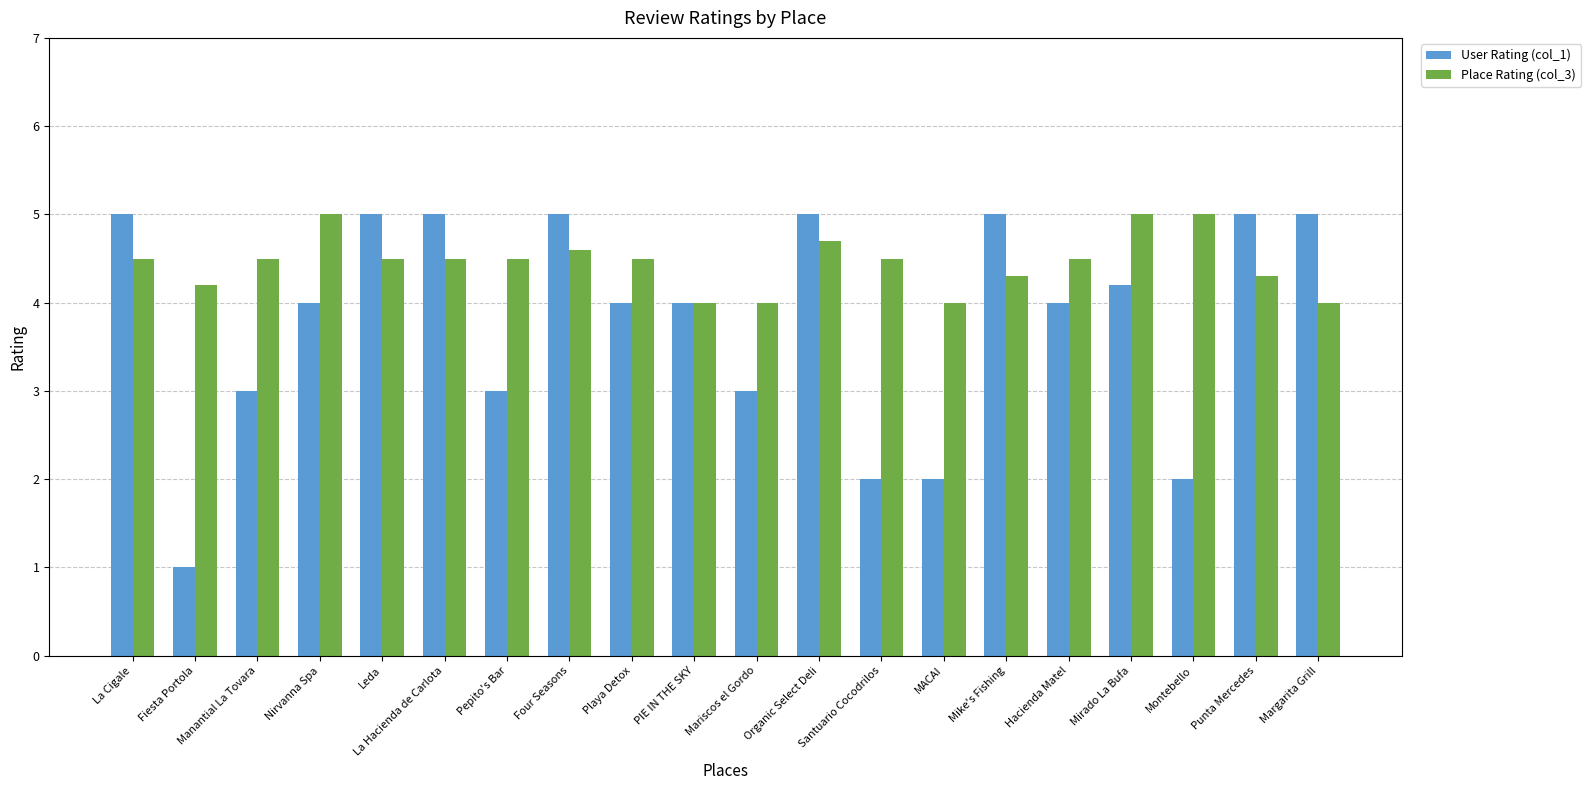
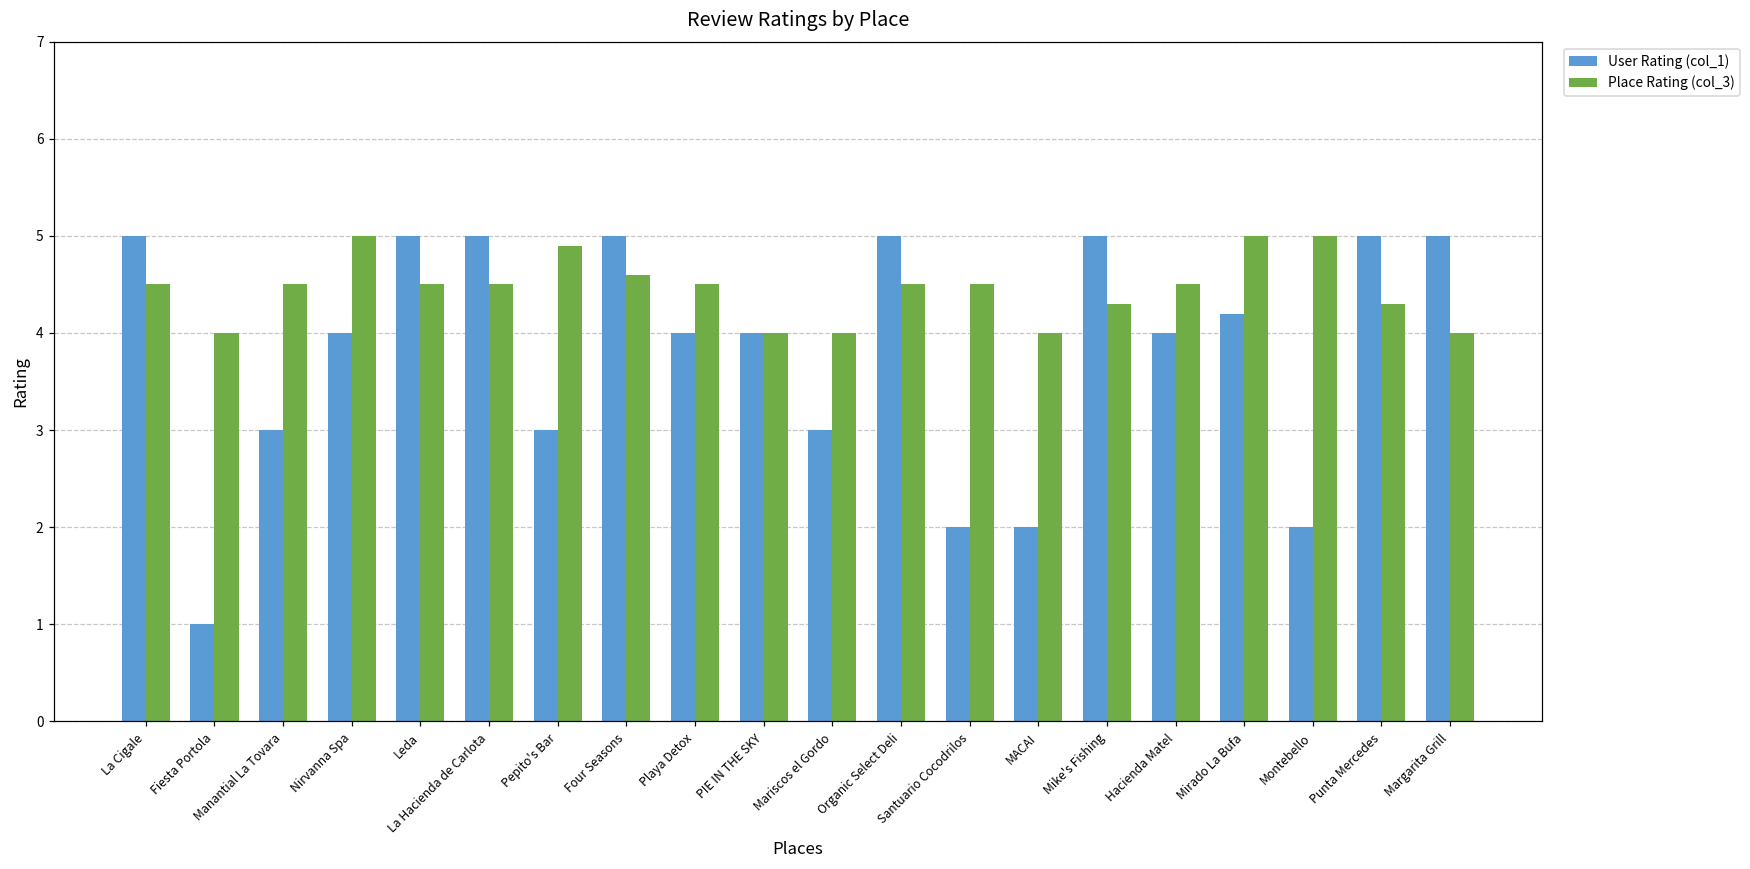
  {
    "User Rating (col_1)": {
      "La Cigale": 5.0,
      "Fiesta Portola": 1.0,
      "Manantial La Tovara": 3.0,
      "Nirvanna Spa": 4.0,
      "Leda": 5.0,
      "La Hacienda de Carlota": 5.0,
      "Pepito's Bar": 3.0,
      "Four Seasons": 5.0,
      "Playa Detox": 4.0,
      "PIE IN THE SKY": 4.0,
      "Mariscos el Gordo": 3.0,
      "Organic Select Deli": 5.0,
      "Santuario Cocodrilos": 2.0,
      "MACAI": 2.0,
      "Mike's Fishing": 5.0,
      "Hacienda Matel": 4.0,
      "Mirado La Bufa": 4.2,
      "Montebello": 2.0,
      "Punta Mercedes": 5.0,
      "Margarita Grill": 5.0
    },
    "Place Rating (col_3)": {
      "La Cigale": 4.5,
-     "Fiesta Portola": 4.2,
+     "Fiesta Portola": 4.0,
      "Manantial La Tovara": 4.5,
      "Nirvanna Spa": 5.0,
      "Leda": 4.5,
      "La Hacienda de Carlota": 4.5,
-     "Pepito's Bar": 4.5,
+     "Pepito's Bar": 4.9,
      "Four Seasons": 4.6,
      "Playa Detox": 4.5,
      "PIE IN THE SKY": 4.0,
      "Mariscos el Gordo": 4.0,
-     "Organic Select Deli": 4.7,
+     "Organic Select Deli": 4.5,
      "Santuario Cocodrilos": 4.5,
      "MACAI": 4.0,
      "Mike's Fishing": 4.3,
      "Hacienda Matel": 4.5,
      "Mirado La Bufa": 5.0,
      "Montebello": 5.0,
      "Punta Mercedes": 4.3,
      "Margarita Grill": 4.0
    }
  }
